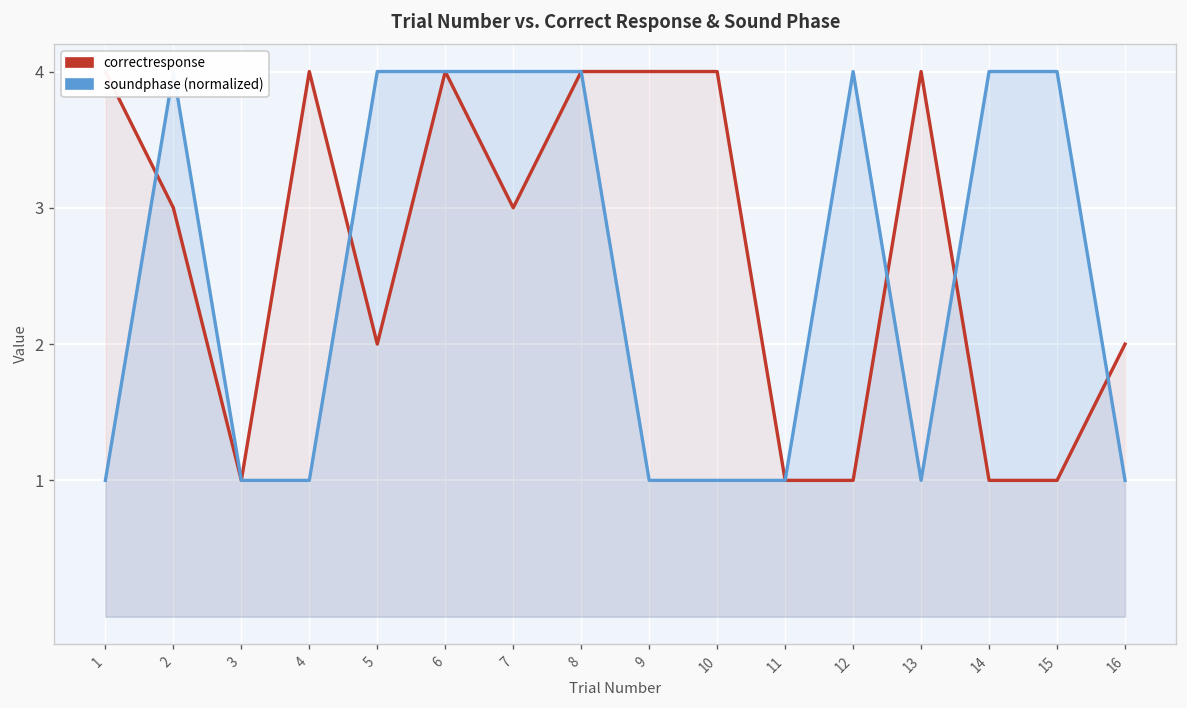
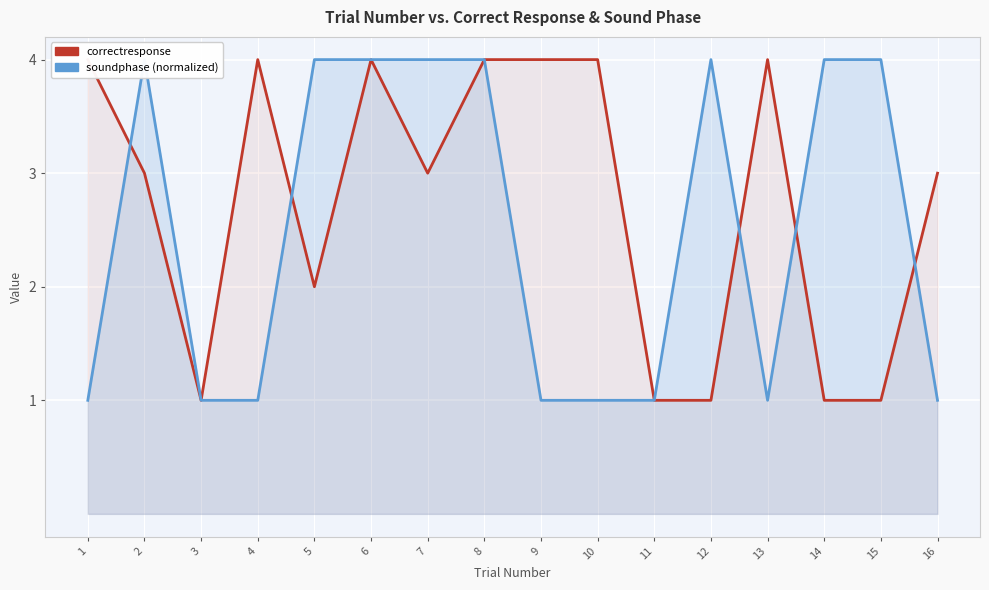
  {
    "correctresponse": {
      "2": 3,
      "4": 4,
      "5": 2,
      "7": 3,
      "9": 4,
      "10": 4,
      "12": 1,
      "13": 4,
      "14": 1,
      "15": 1,
-     "16": 2
+     "16": 3
    },
    "soundphase (normalized)": {
      "1": 1,
      "4": 1,
      "5": 4,
      "7": 4,
      "9": 1,
      "10": 1,
      "12": 4,
      "13": 1,
      "14": 4,
      "15": 4,
      "16": 1
    }
  }
